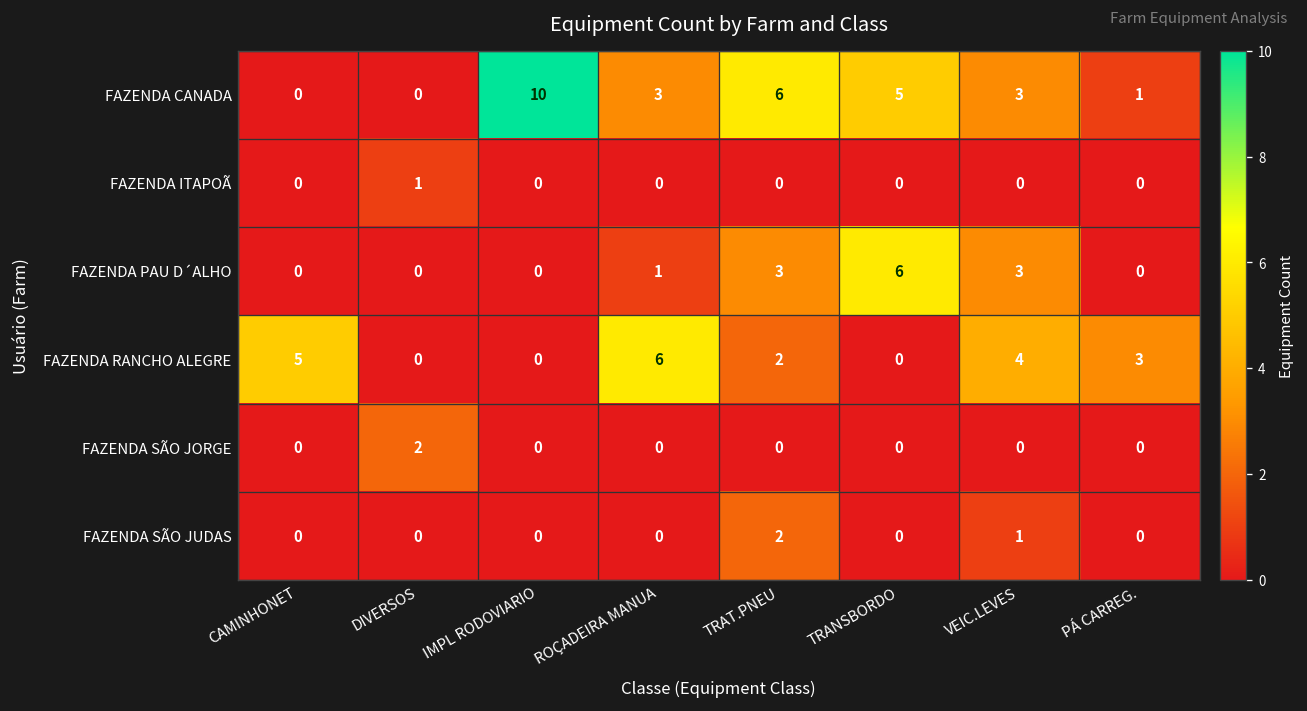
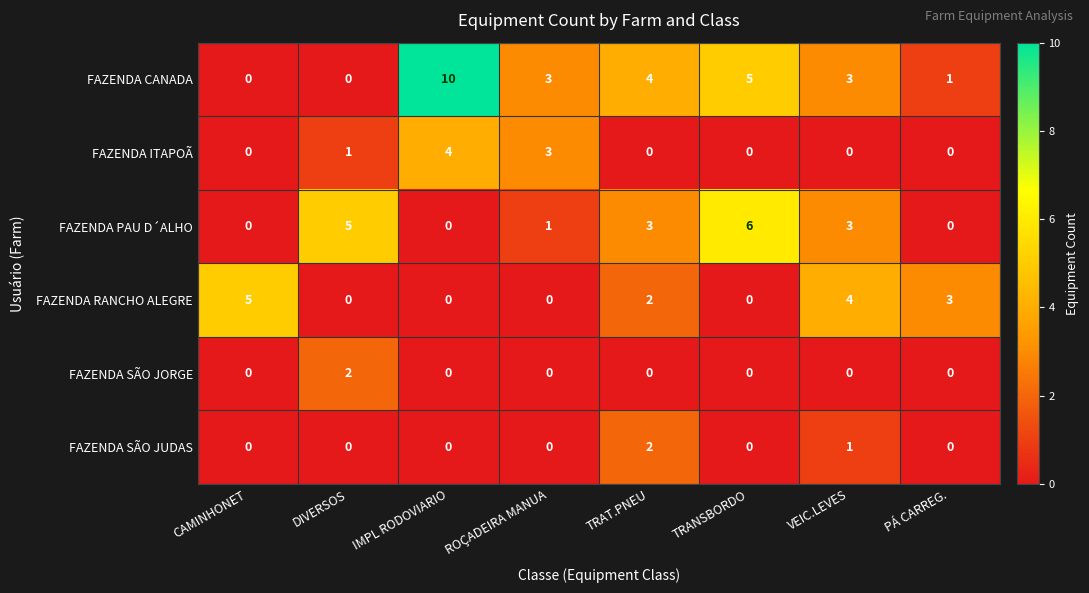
  {
    "FAZENDA CANADA": {
      "CAMINHONET": 0,
      "DIVERSOS": 0,
      "IMPL RODOVIARIO": 10,
      "ROÇADEIRA MANUA": 3,
-     "TRAT.PNEU": 6,
+     "TRAT.PNEU": 4,
      "TRANSBORDO": 5,
      "VEIC.LEVES": 3,
      "PÁ CARREG.": 1
    },
    "FAZENDA ITAPOÃ": {
      "CAMINHONET": 0,
      "DIVERSOS": 1,
-     "IMPL RODOVIARIO": 0,
-     "ROÇADEIRA MANUA": 0,
+     "IMPL RODOVIARIO": 4,
+     "ROÇADEIRA MANUA": 3,
      "TRAT.PNEU": 0,
      "TRANSBORDO": 0,
      "VEIC.LEVES": 0,
      "PÁ CARREG.": 0
    },
    "FAZENDA PAU D´ALHO": {
      "CAMINHONET": 0,
-     "DIVERSOS": 0,
+     "DIVERSOS": 5,
      "IMPL RODOVIARIO": 0,
      "ROÇADEIRA MANUA": 1,
      "TRAT.PNEU": 3,
      "TRANSBORDO": 6,
      "VEIC.LEVES": 3,
      "PÁ CARREG.": 0
    },
    "FAZENDA RANCHO ALEGRE": {
      "CAMINHONET": 5,
      "DIVERSOS": 0,
      "IMPL RODOVIARIO": 0,
-     "ROÇADEIRA MANUA": 6,
+     "ROÇADEIRA MANUA": 0,
      "TRAT.PNEU": 2,
      "TRANSBORDO": 0,
      "VEIC.LEVES": 4,
      "PÁ CARREG.": 3
    },
    "FAZENDA SÃO JORGE": {
      "CAMINHONET": 0,
      "DIVERSOS": 2,
      "IMPL RODOVIARIO": 0,
      "ROÇADEIRA MANUA": 0,
      "TRAT.PNEU": 0,
      "TRANSBORDO": 0,
      "VEIC.LEVES": 0,
      "PÁ CARREG.": 0
    },
    "FAZENDA SÃO JUDAS": {
      "CAMINHONET": 0,
      "DIVERSOS": 0,
      "IMPL RODOVIARIO": 0,
      "ROÇADEIRA MANUA": 0,
      "TRAT.PNEU": 2,
      "TRANSBORDO": 0,
      "VEIC.LEVES": 1,
      "PÁ CARREG.": 0
    }
  }
